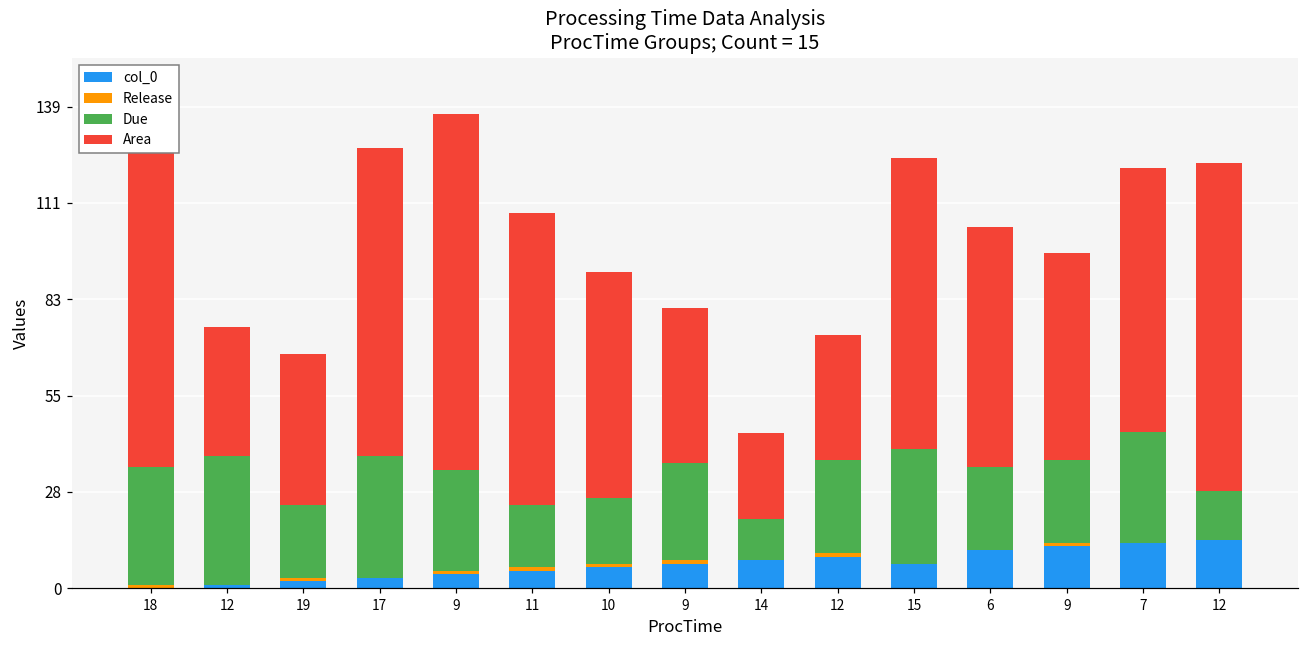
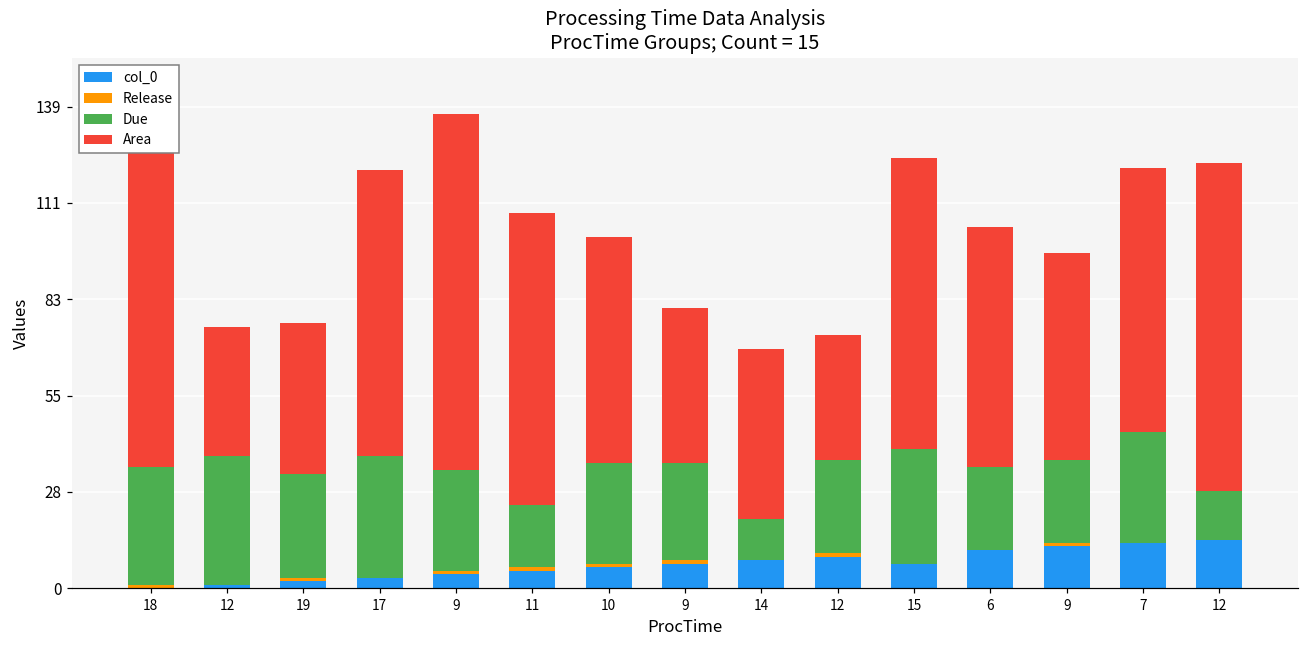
  {
    "col_0": {
      "18": 0,
      "19": 2,
      "17": 3,
      "11": 5,
      "10": 6,
      "14": 8,
      "15": 7,
      "6": 11,
      "7": 13
    },
    "Release": {
      "18": 1,
      "19": 1,
      "17": 0,
      "11": 1,
      "10": 1,
      "14": 0,
      "15": 0,
      "6": 0,
      "7": 0
    },
    "Due": {
      "18": 34,
-     "19": 21,
+     "19": 30,
      "17": 35,
      "11": 18,
-     "10": 19,
+     "10": 29,
      "14": 12,
      "15": 33,
      "6": 24,
      "7": 32
    },
    "Area": {
      "19": 43,
-     "17": 89,
+     "17": 82,
      "11": 84,
      "10": 65,
-     "14": 25,
+     "14": 49,
      "15": 84,
      "6": 69,
      "7": 76
    }
  }
